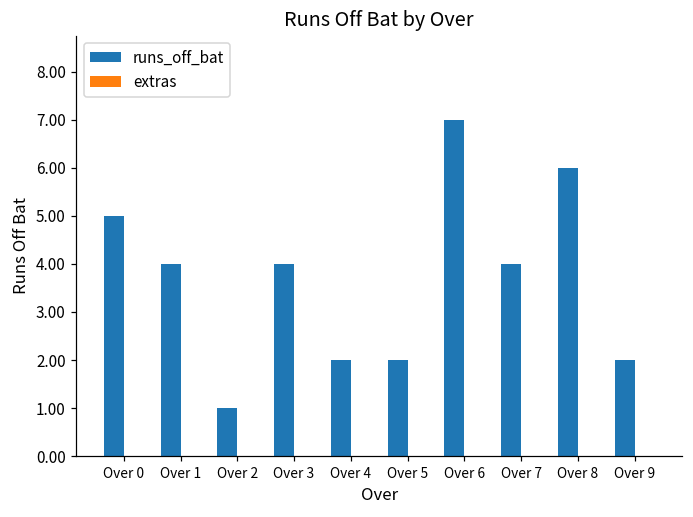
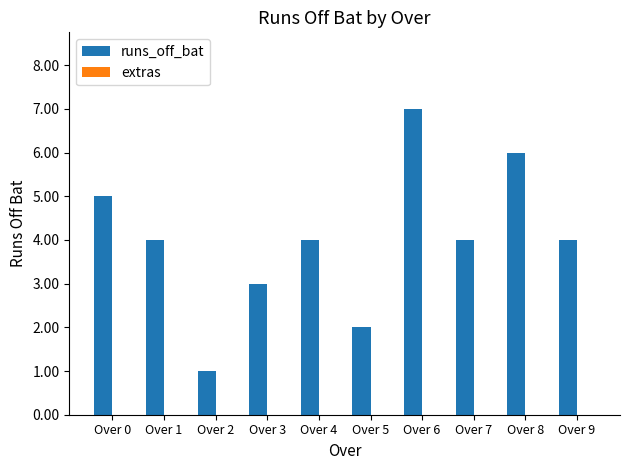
  {
    "runs_off_bat": {
      "Over 0": 5,
      "Over 1": 4,
      "Over 2": 1,
-     "Over 3": 4,
-     "Over 4": 2,
+     "Over 3": 3,
+     "Over 4": 4,
      "Over 5": 2,
      "Over 6": 7,
      "Over 7": 4,
      "Over 8": 6,
-     "Over 9": 2
+     "Over 9": 4
    },
    "extras": {
      "Over 0": 0,
      "Over 1": 0,
      "Over 2": 0,
      "Over 3": 0,
      "Over 4": 0,
      "Over 5": 0,
      "Over 6": 0,
      "Over 7": 0,
      "Over 8": 0,
      "Over 9": 0
    }
  }
